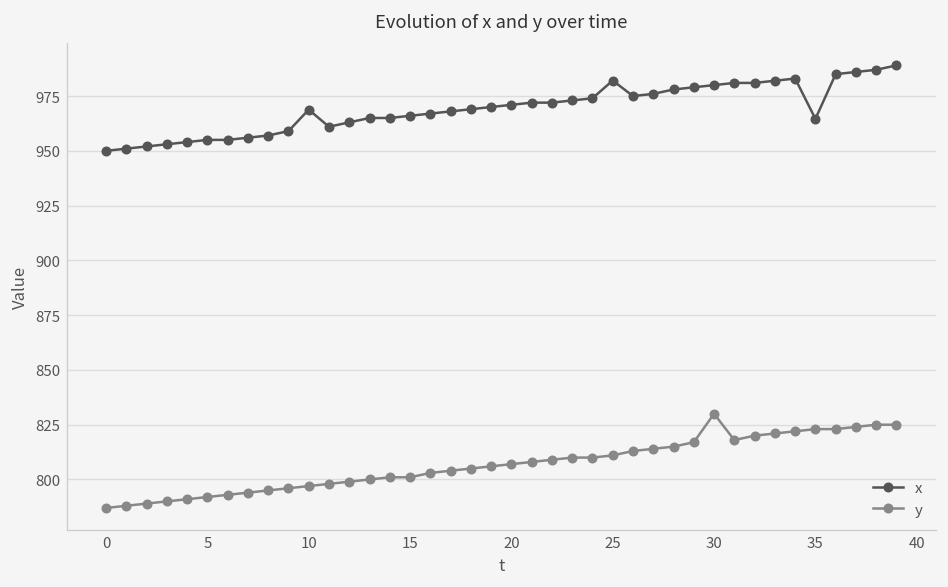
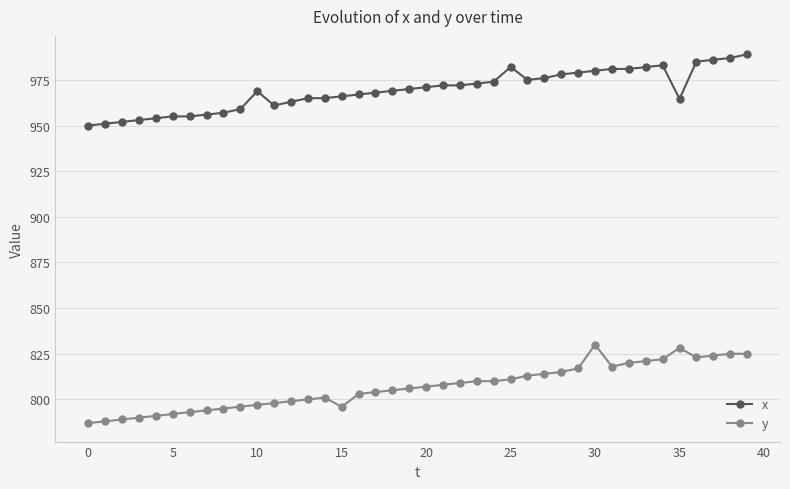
  {
    "x": {
      "0": 950,
      "5": 955,
      "10": 969,
      "15": 966,
      "20": 971,
      "25": 982,
      "30": 980,
      "35": 965
    },
    "y": {
      "0": 787,
      "5": 792,
      "10": 797,
-     "15": 801,
+     "15": 796,
      "20": 807,
      "25": 811,
      "30": 830,
-     "35": 823
+     "35": 828
    }
  }
